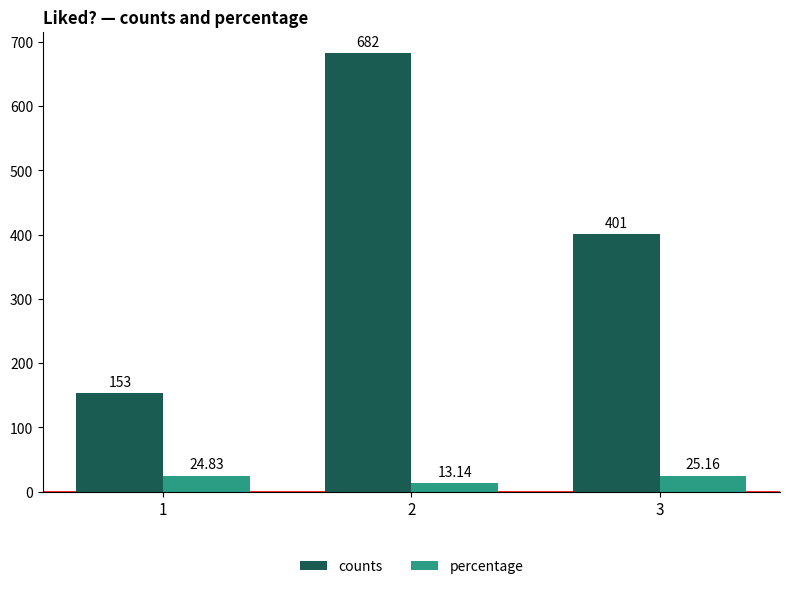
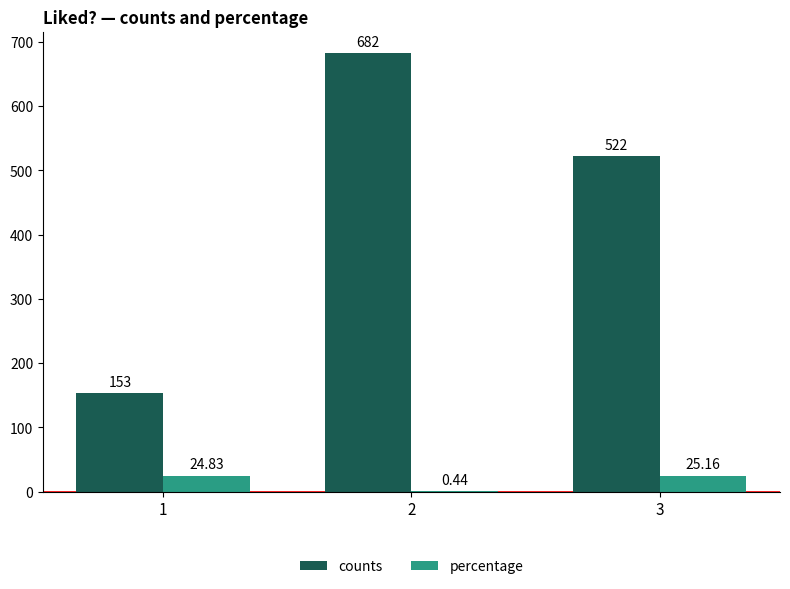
  {
    "counts": {
      "1": 153,
      "2": 682,
-     "3": 401
+     "3": 522
    },
    "percentage": {
      "1": 24.83,
-     "2": 13.14,
+     "2": 0.44,
      "3": 25.16
    }
  }
